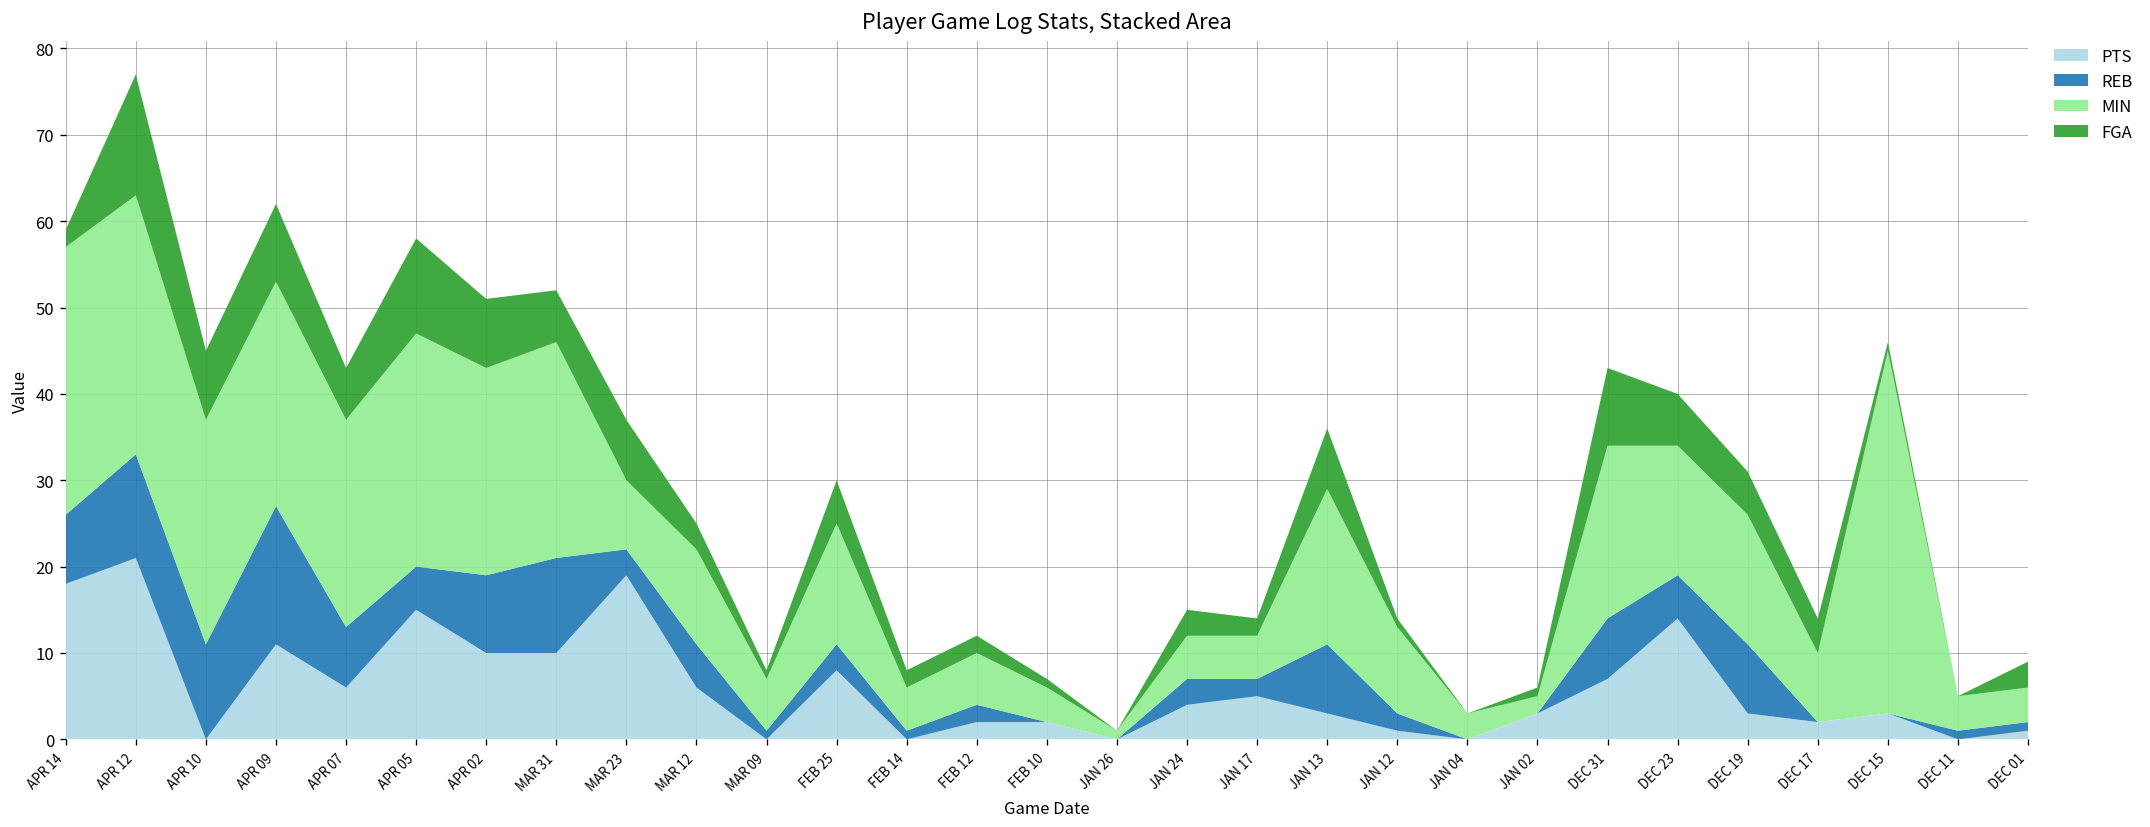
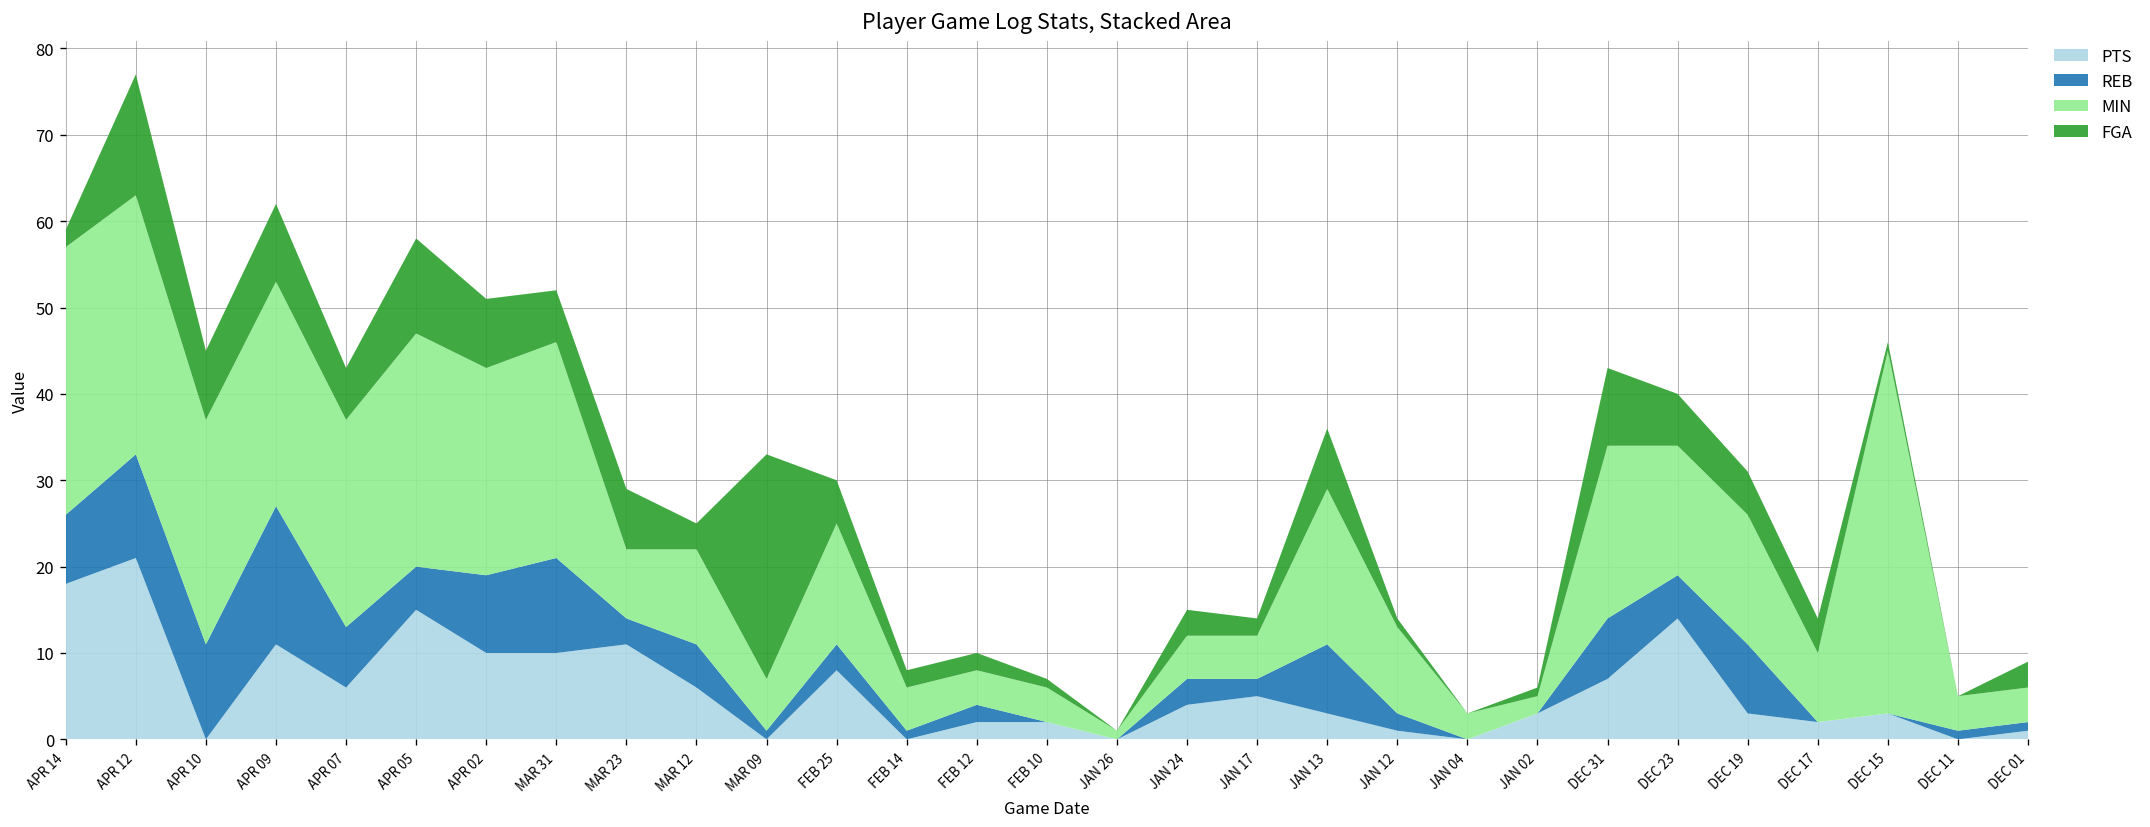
  {
    "PTS": {
      "APR 14": 18,
      "APR 12": 21,
      "APR 10": 0,
      "APR 09": 11,
      "APR 07": 6,
      "APR 05": 15,
      "APR 02": 10,
      "MAR 31": 10,
-     "MAR 23": 19,
+     "MAR 23": 11,
      "MAR 12": 6,
      "MAR 09": 0,
      "FEB 25": 8,
      "FEB 14": 0,
      "FEB 12": 2,
      "JAN 24": 4,
      "JAN 17": 5,
      "JAN 13": 3,
      "JAN 12": 1,
      "DEC 31": 7,
      "DEC 23": 14,
      "DEC 19": 3,
      "DEC 11": 0,
      "DEC 01": 1
    },
    "REB": {
      "APR 14": 8,
      "APR 12": 12,
      "APR 10": 11,
      "APR 09": 16,
      "APR 07": 7,
      "APR 05": 5,
      "APR 02": 9,
      "MAR 31": 11,
      "MAR 23": 3,
      "MAR 12": 5,
      "MAR 09": 1,
      "FEB 25": 3,
      "FEB 14": 1,
      "FEB 12": 2,
      "JAN 24": 3,
      "JAN 17": 2,
      "JAN 13": 8,
      "JAN 12": 2,
      "DEC 31": 7,
      "DEC 23": 5,
      "DEC 19": 8,
      "DEC 11": 1,
      "DEC 01": 1
    },
    "MIN": {
      "APR 14": 31,
      "APR 12": 30,
      "APR 10": 26,
      "APR 09": 26,
      "APR 07": 24,
      "APR 05": 27,
      "APR 02": 24,
      "MAR 31": 25,
      "MAR 23": 8,
      "MAR 12": 11,
      "MAR 09": 6,
      "FEB 25": 14,
      "FEB 14": 5,
-     "FEB 12": 6,
+     "FEB 12": 4,
      "FEB 10": 4,
      "JAN 24": 5,
      "JAN 17": 5,
      "JAN 13": 18,
      "JAN 12": 10,
      "JAN 02": 2,
      "DEC 31": 20,
      "DEC 23": 15,
      "DEC 19": 15,
      "DEC 17": 8,
      "DEC 15": 42,
      "DEC 01": 4
    },
    "FGA": {
      "APR 14": 2,
      "APR 12": 14,
      "APR 10": 8,
      "APR 09": 9,
      "APR 07": 6,
      "APR 05": 11,
      "APR 02": 8,
      "MAR 31": 6,
      "MAR 23": 7,
      "MAR 12": 3,
-     "MAR 09": 1,
+     "MAR 09": 26,
      "FEB 25": 5,
      "FEB 14": 2,
      "FEB 12": 2,
      "FEB 10": 1,
      "JAN 24": 3,
      "JAN 17": 2,
      "JAN 13": 7,
      "JAN 12": 1,
      "JAN 02": 1,
      "DEC 31": 9,
      "DEC 23": 6,
      "DEC 19": 5,
      "DEC 17": 4,
      "DEC 15": 1,
      "DEC 01": 3
    }
  }
